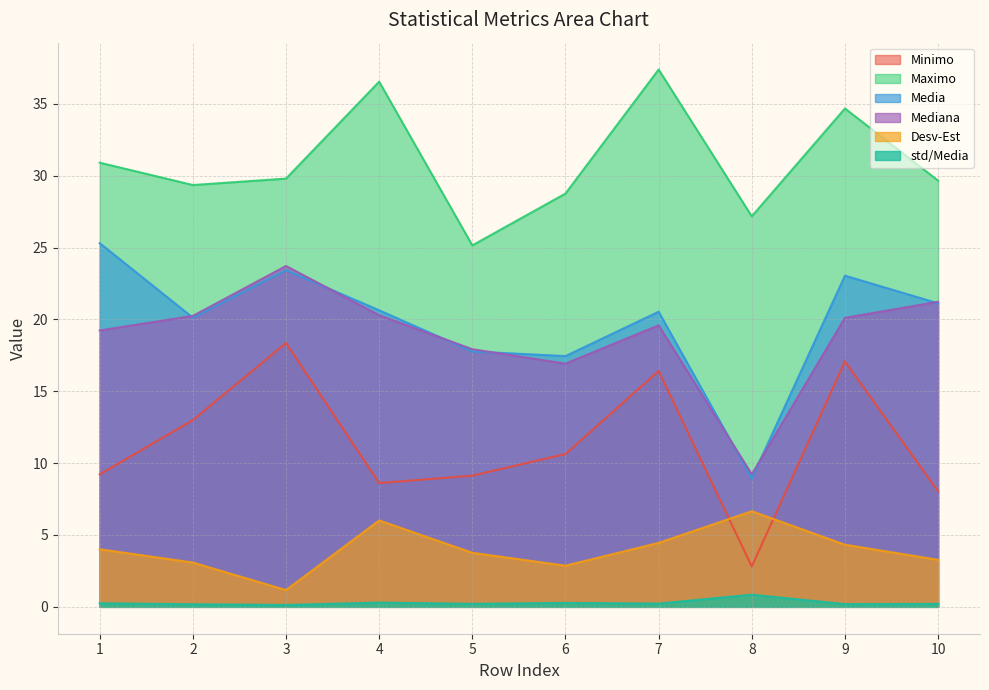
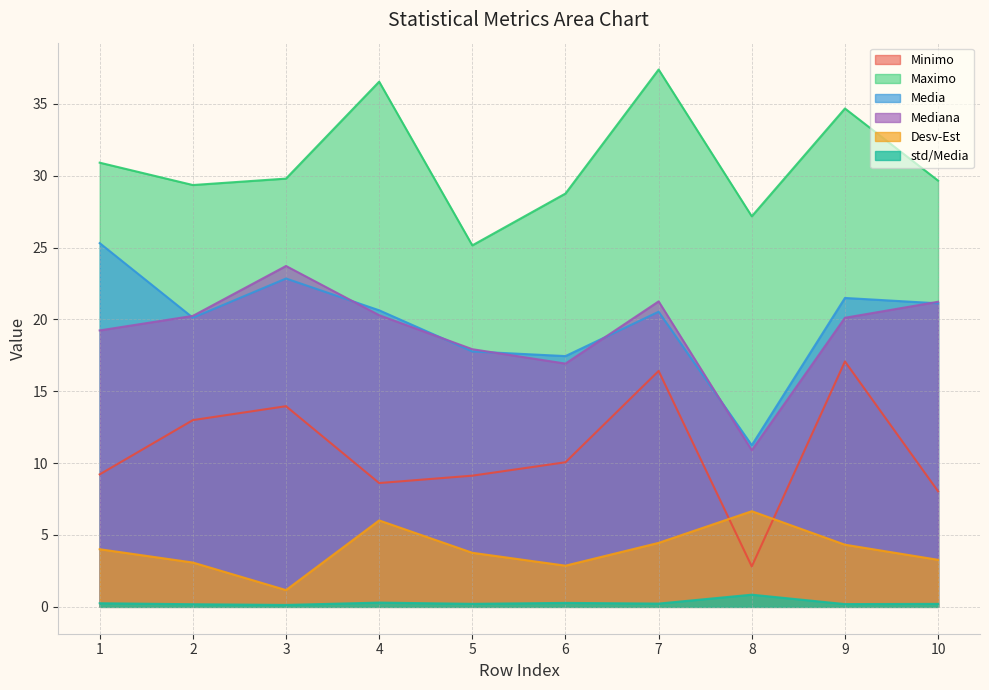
  {
    "Minimo": {
      "1": 9.2,
      "2": 13.0,
-     "3": 18.4,
+     "3": 14.0,
      "4": 8.6,
      "5": 9.1,
-     "6": 10.6,
+     "6": 10.1,
      "7": 16.4,
      "8": 2.8,
      "9": 17.1,
      "10": 8.0
    },
    "Media": {
      "1": 25.3,
-     "3": 23.4,
+     "3": 22.8,
      "4": 20.6,
      "6": 17.4,
      "7": 20.5,
-     "8": 8.9,
-     "9": 23.0
+     "8": 11.2,
+     "9": 21.5
    },
    "Mediana": {
      "1": 19.2,
      "3": 23.7,
      "4": 20.3,
      "6": 16.9,
-     "7": 19.6,
-     "8": 9.2,
+     "7": 21.3,
+     "8": 10.9,
      "9": 20.1
    },
    "Desv-Est": {
      "1": 4.0,
      "2": 3.1,
      "3": 1.2,
      "4": 6.0,
      "5": 3.8,
      "6": 2.9,
      "7": 4.5,
      "8": 6.7,
      "9": 4.3,
      "10": 3.3
    }
  }
